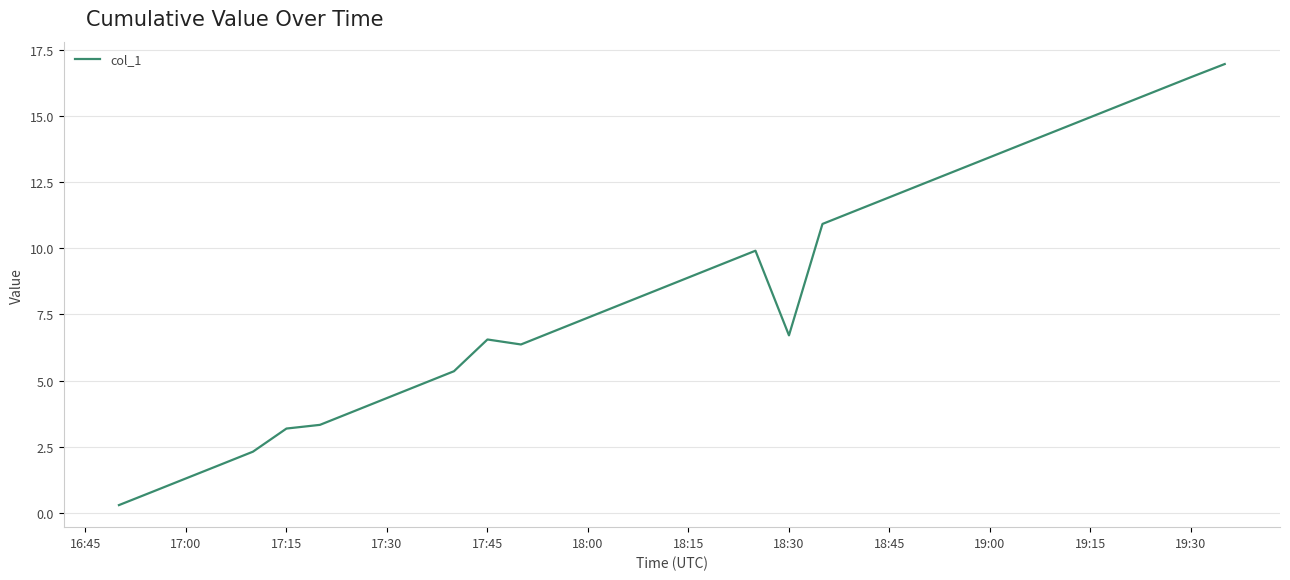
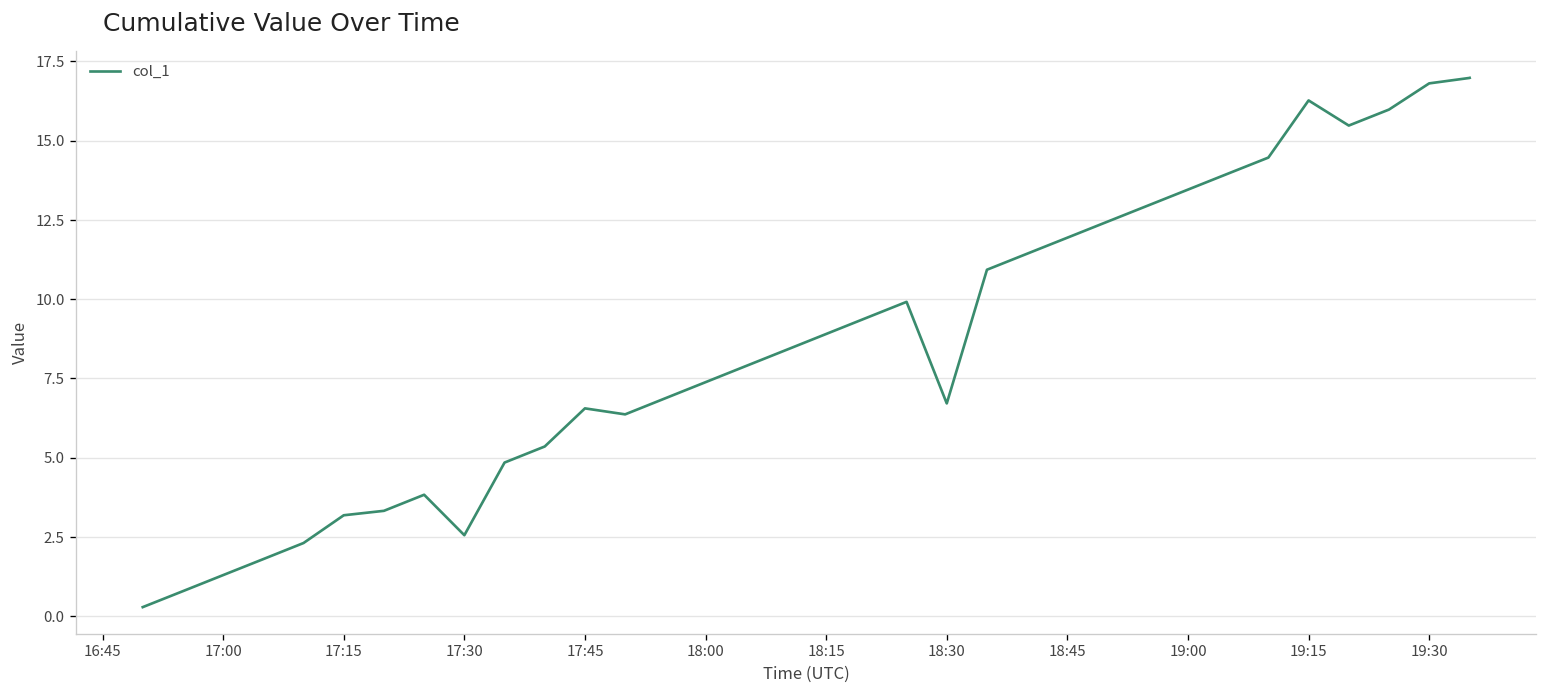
  {
    "17:00": 1.3,
    "17:15": 3.2,
-   "17:30": 4.3,
+   "17:30": 2.6,
    "17:45": 6.6,
    "18:00": 7.4,
    "18:15": 8.9,
    "18:30": 6.7,
    "18:45": 11.9,
    "19:00": 13.5,
-   "19:15": 15.0,
-   "19:30": 16.5
+   "19:15": 16.3,
+   "19:30": 16.8
  }
